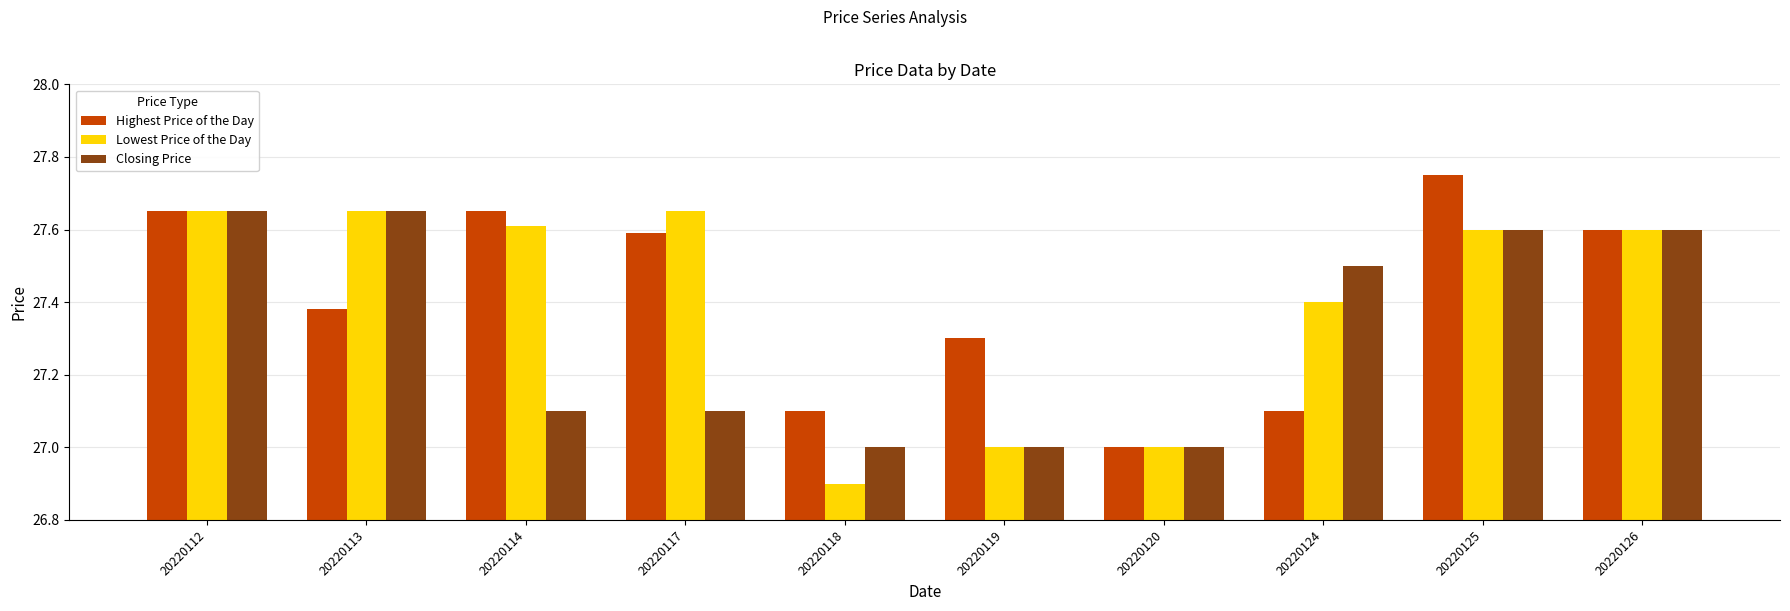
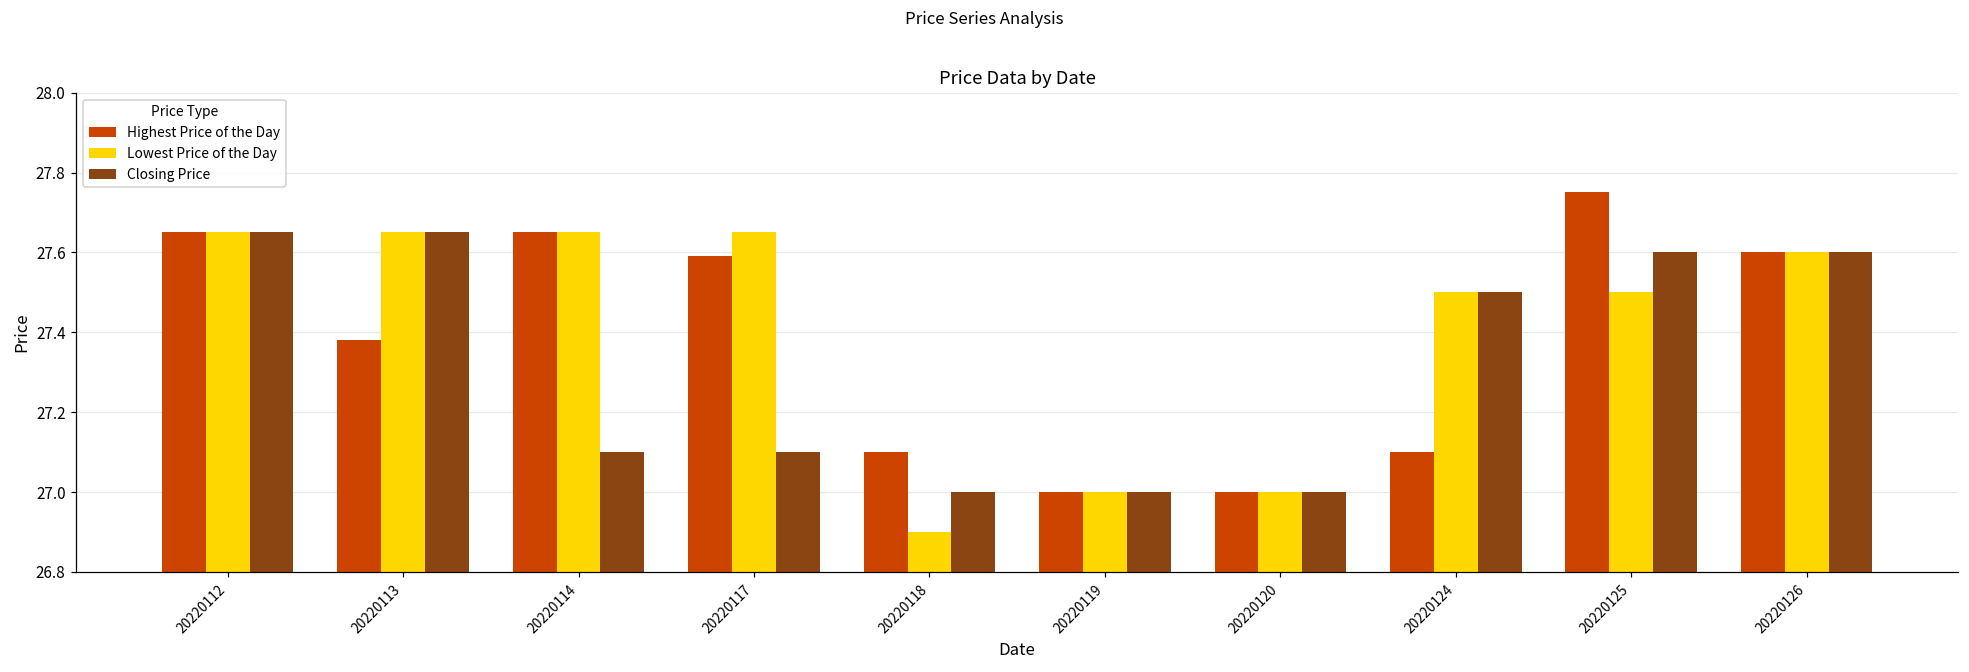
  {
    "Highest Price of the Day": {
      "20220112": 27.65,
      "20220113": 27.38,
      "20220114": 27.65,
      "20220117": 27.59,
      "20220118": 27.1,
-     "20220119": 27.3,
+     "20220119": 27.0,
      "20220120": 27.0,
      "20220124": 27.1,
      "20220125": 27.75,
      "20220126": 27.6
    },
    "Lowest Price of the Day": {
      "20220112": 27.65,
      "20220113": 27.65,
-     "20220114": 27.61,
+     "20220114": 27.65,
      "20220117": 27.65,
      "20220118": 26.90,
      "20220119": 27.00,
      "20220120": 27.00,
-     "20220124": 27.4,
-     "20220125": 27.6,
+     "20220124": 27.5,
+     "20220125": 27.5,
      "20220126": 27.60
    },
    "Closing Price": {
      "20220112": 27.65,
      "20220113": 27.65,
      "20220114": 27.10,
      "20220117": 27.10,
      "20220118": 27.00,
      "20220119": 27.00,
      "20220120": 27.00,
      "20220124": 27.50,
      "20220125": 27.60,
      "20220126": 27.60
    }
  }
